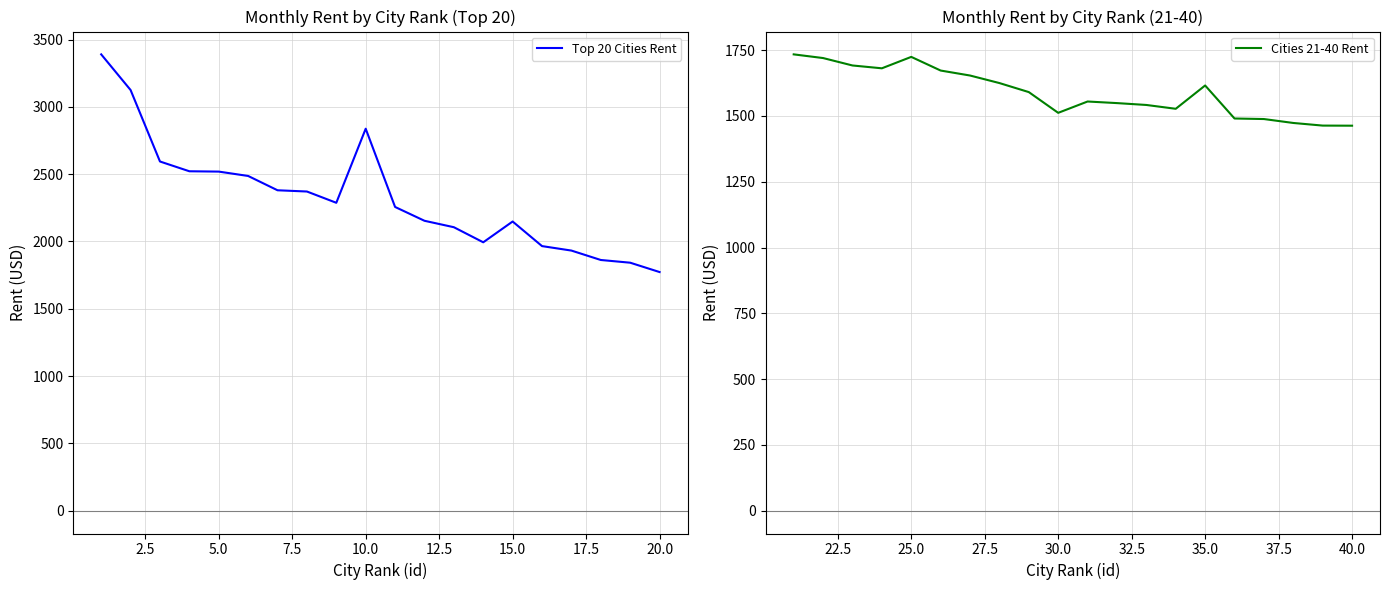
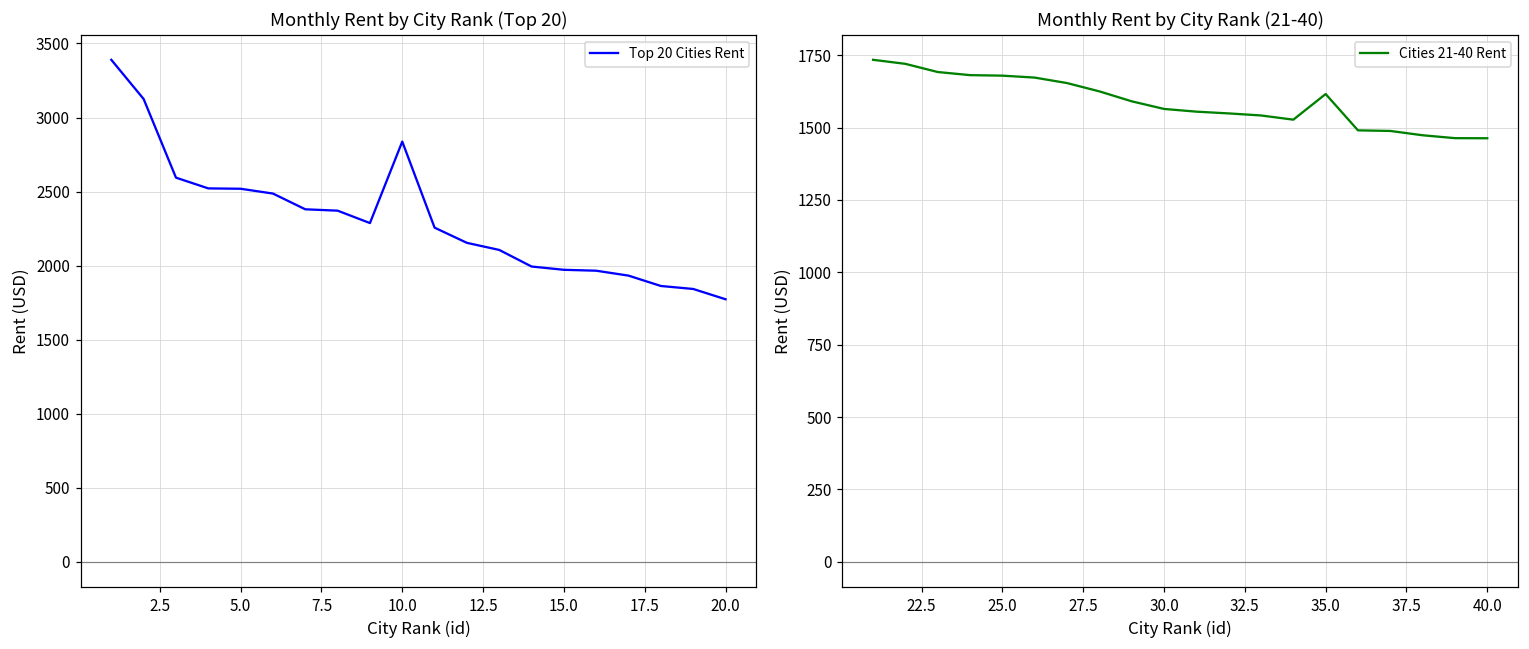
  {
    "Monthly Rent by City Rank (Top 20)": {
      "5.0": 2520,
      "10.0": 2840,
-     "15.0": 2150,
+     "15.0": 1970,
      "20.0": 1770
    },
    "Monthly Rent by City Rank (21-40)": {
-     "25.0": 1720,
-     "30.0": 1510,
+     "25.0": 1680,
+     "30.0": 1560,
      "35.0": 1620,
      "40.0": 1460
    }
  }
